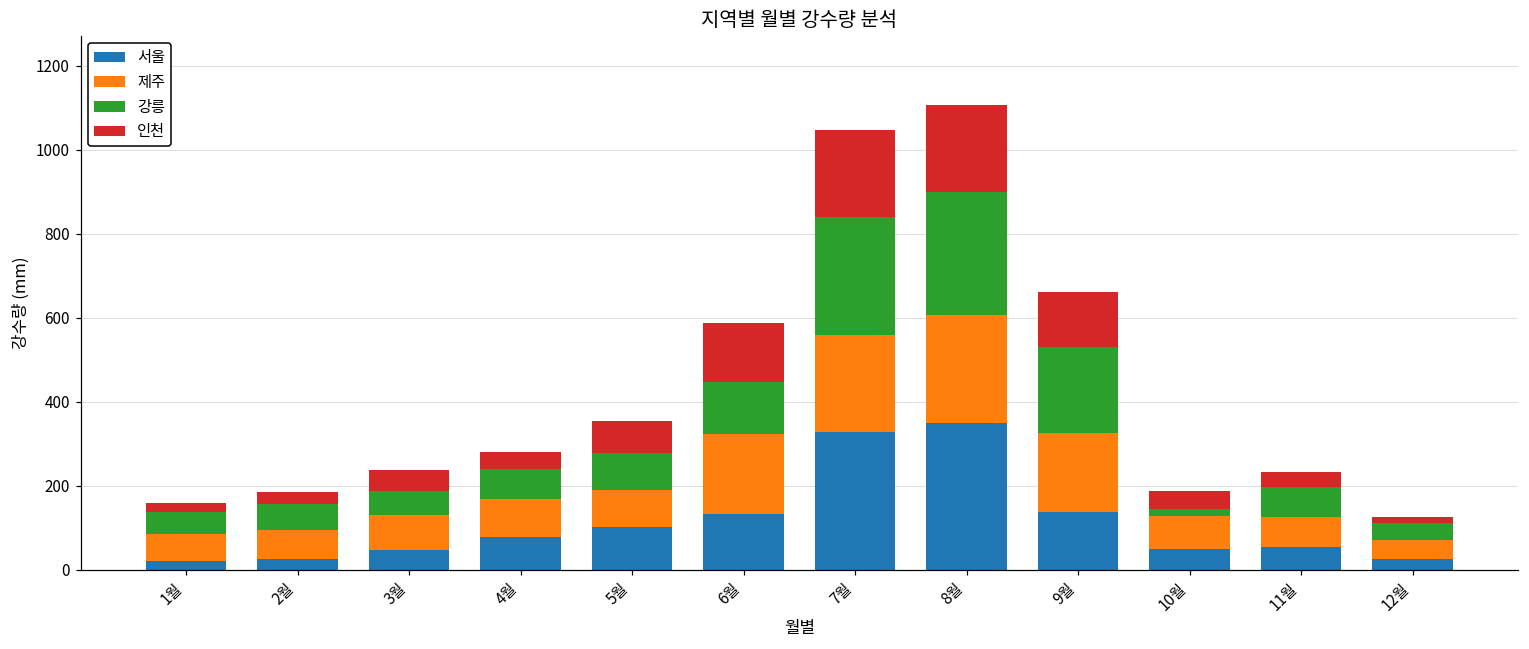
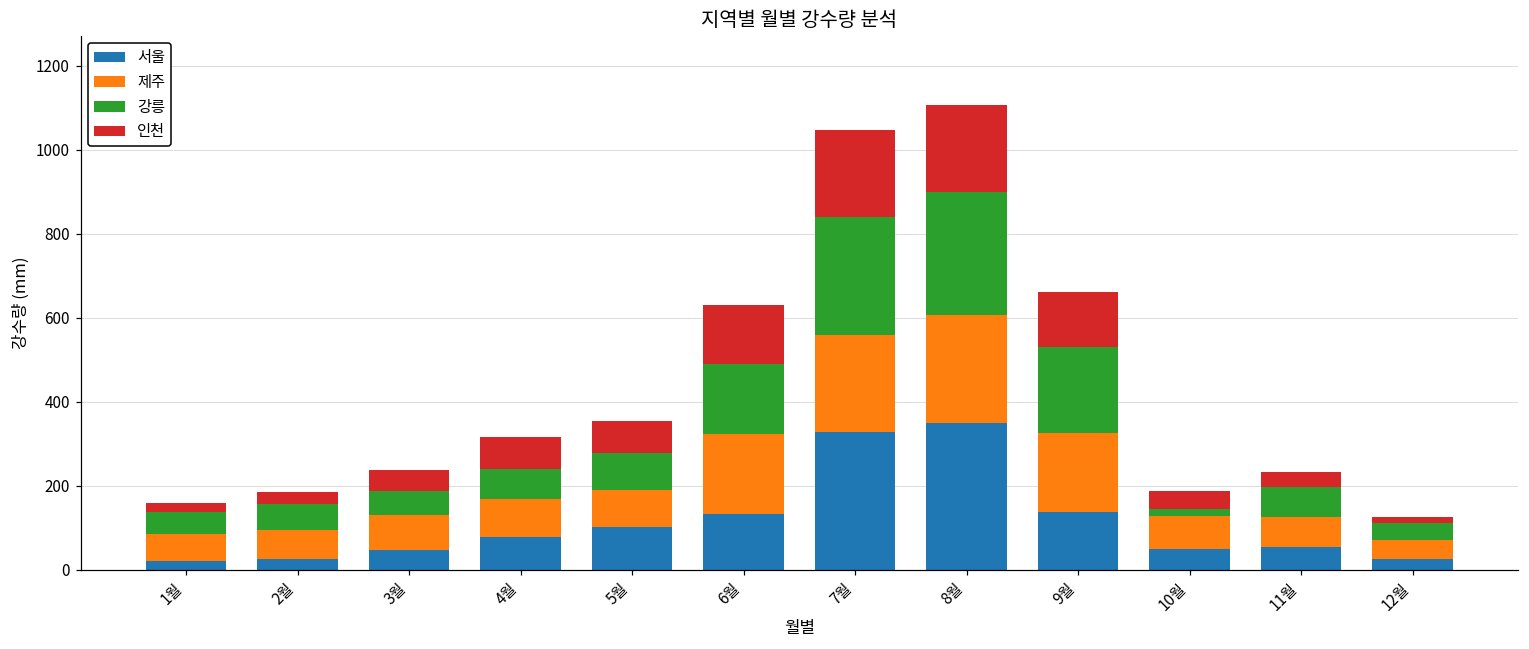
  {
    "서울": {
      "1월": 20,
      "2월": 30,
      "3월": 50,
      "4월": 80,
      "5월": 100,
      "6월": 130,
      "7월": 330,
      "8월": 350,
      "9월": 140,
      "10월": 50,
      "11월": 50,
      "12월": 20
    },
    "제주": {
      "1월": 60,
      "2월": 70,
      "3월": 80,
      "4월": 90,
      "5월": 90,
      "6월": 190,
      "7월": 230,
      "8월": 260,
      "9월": 190,
      "10월": 80,
      "11월": 70,
      "12월": 50
    },
    "강릉": {
      "1월": 50,
      "2월": 60,
      "3월": 60,
      "4월": 70,
      "5월": 90,
-     "6월": 120,
+     "6월": 170,
      "7월": 280,
      "8월": 290,
      "9월": 210,
      "10월": 20,
      "11월": 70,
      "12월": 40
    },
    "인천": {
      "1월": 20,
      "2월": 30,
      "3월": 50,
-     "4월": 40,
+     "4월": 80,
      "5월": 80,
      "6월": 140,
      "7월": 210,
      "8월": 210,
      "9월": 130,
      "10월": 40,
      "11월": 40,
      "12월": 20
    }
  }
